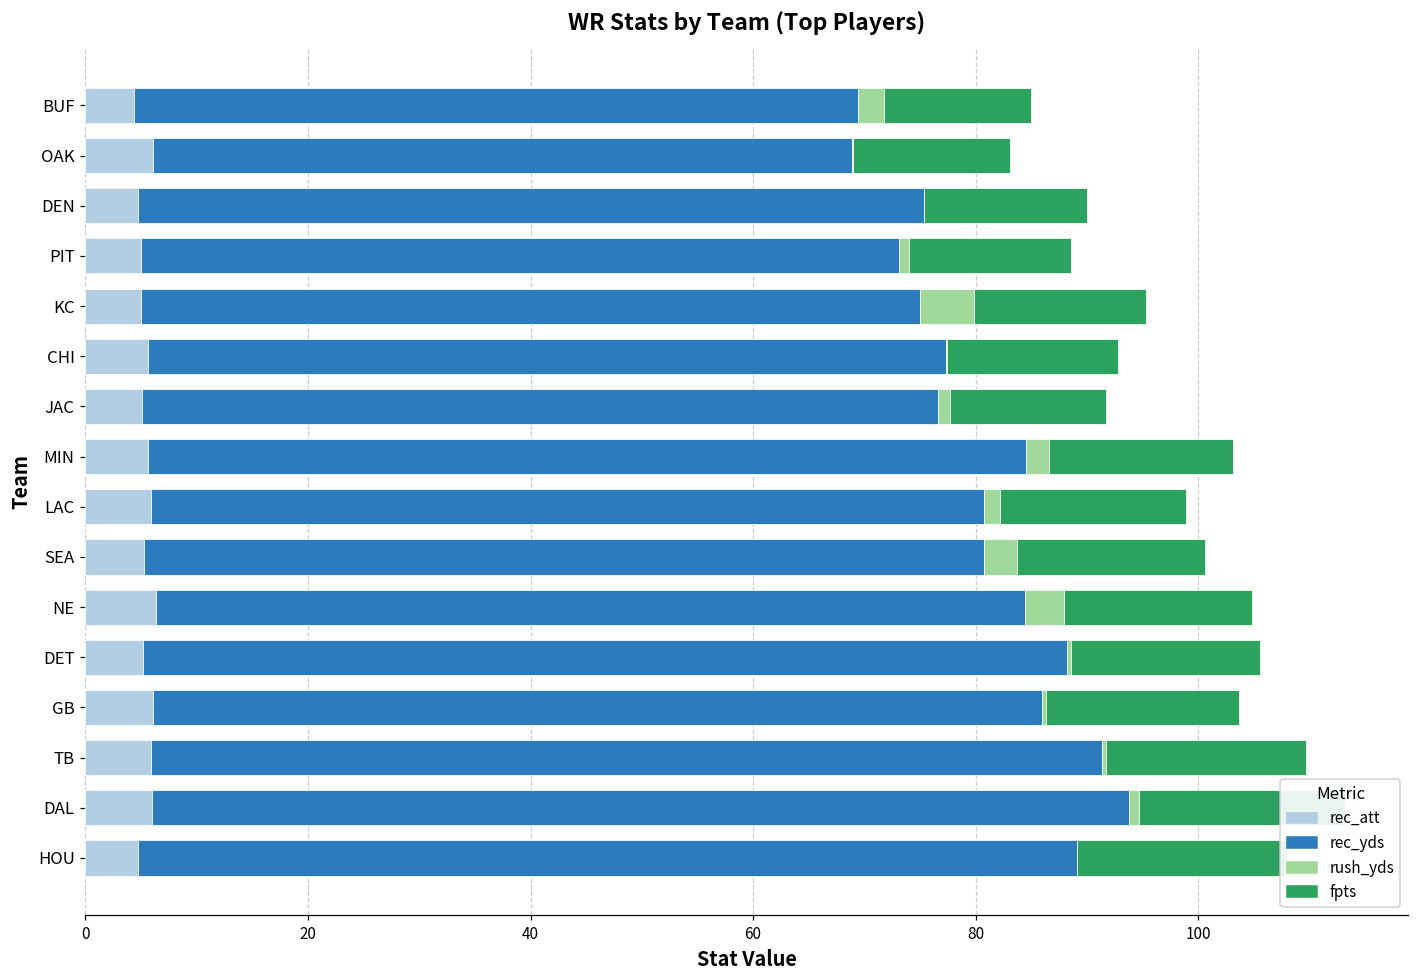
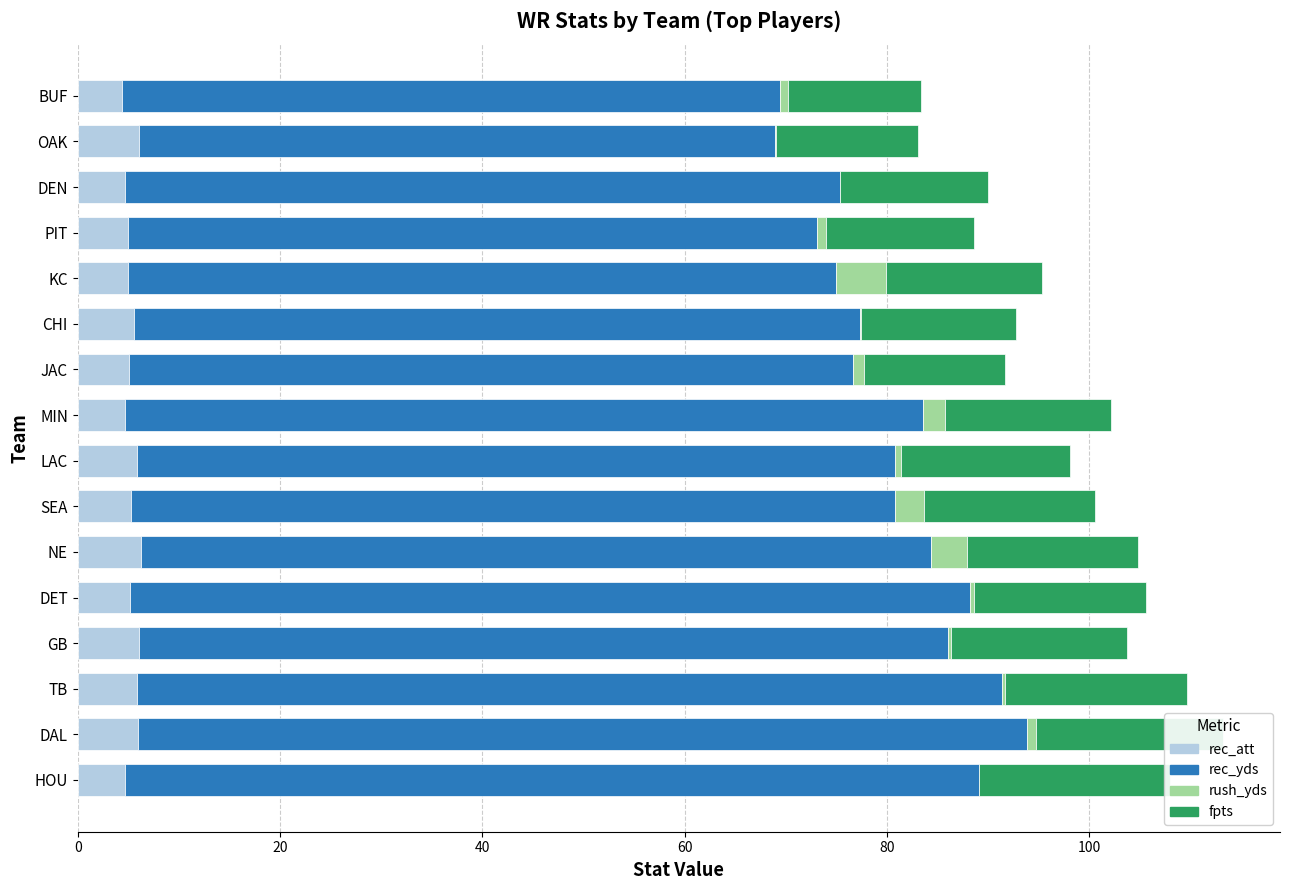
  {
    "rec_att": {
      "BUF": 4.4,
      "OAK": 6.1,
      "DEN": 4.7,
      "PIT": 5.0,
      "KC": 5.0,
      "CHI": 5.6,
      "JAC": 5.1,
-     "MIN": 5.6,
+     "MIN": 4.7,
      "LAC": 5.9,
      "SEA": 5.3,
      "NE": 6.3,
      "DET": 5.2,
      "GB": 6.1,
      "TB": 5.9,
      "DAL": 6.0,
      "HOU": 4.7
    },
    "rec_yds": {
      "BUF": 65.0,
      "OAK": 62.8,
      "DEN": 70.7,
      "PIT": 68.1,
      "KC": 70.0,
      "CHI": 71.7,
      "JAC": 71.5,
      "MIN": 78.9,
      "LAC": 74.9,
      "SEA": 75.5,
      "NE": 78.1,
      "DET": 83.0,
      "GB": 79.9,
      "TB": 85.5,
      "DAL": 87.8,
      "HOU": 84.4
    },
    "rush_yds": {
-     "BUF": 2.4,
+     "BUF": 0.8,
      "DEN": 0.0,
      "PIT": 0.9,
      "KC": 4.9,
      "JAC": 1.1,
      "MIN": 2.1,
-     "LAC": 1.4,
+     "LAC": 0.6,
      "SEA": 2.9,
      "NE": 3.5,
      "DET": 0.4,
      "GB": 0.3,
      "TB": 0.3,
      "DAL": 0.9,
      "HOU": 0.0
    },
    "fpts": {
      "BUF": 13.2,
      "OAK": 14.1,
      "DEN": 14.6,
      "PIT": 14.6,
      "KC": 15.4,
      "CHI": 15.4,
      "JAC": 14.0,
      "MIN": 16.5,
      "LAC": 16.7,
      "SEA": 16.9,
      "NE": 16.9,
      "DET": 17.0,
      "GB": 17.4,
      "TB": 18.0
    }
  }
